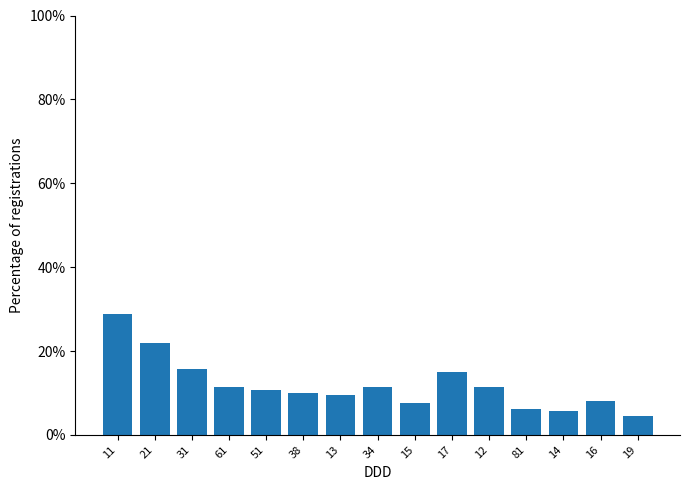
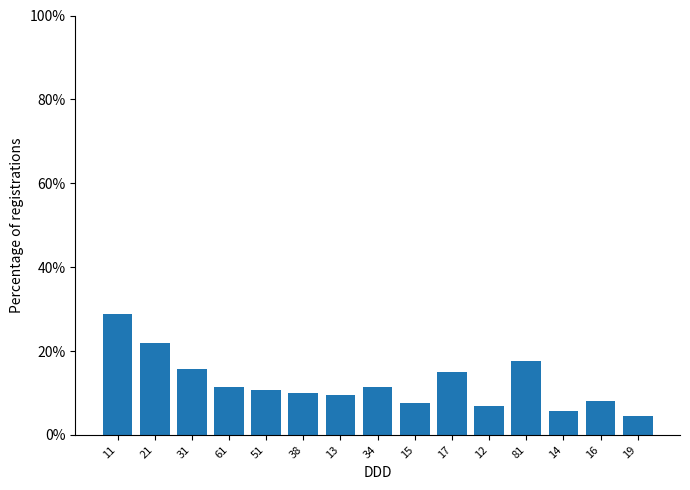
  {
    "11": "29%",
    "21": "22%",
    "31": "16%",
    "61": "11%",
    "51": "11%",
    "38": "10%",
    "13": "9%",
    "34": "11%",
    "15": "8%",
    "17": "15%",
-   "12": "11%",
-   "81": "6%",
+   "12": "7%",
+   "81": "18%",
    "14": "6%",
    "16": "8%",
    "19": "4%"
  }
